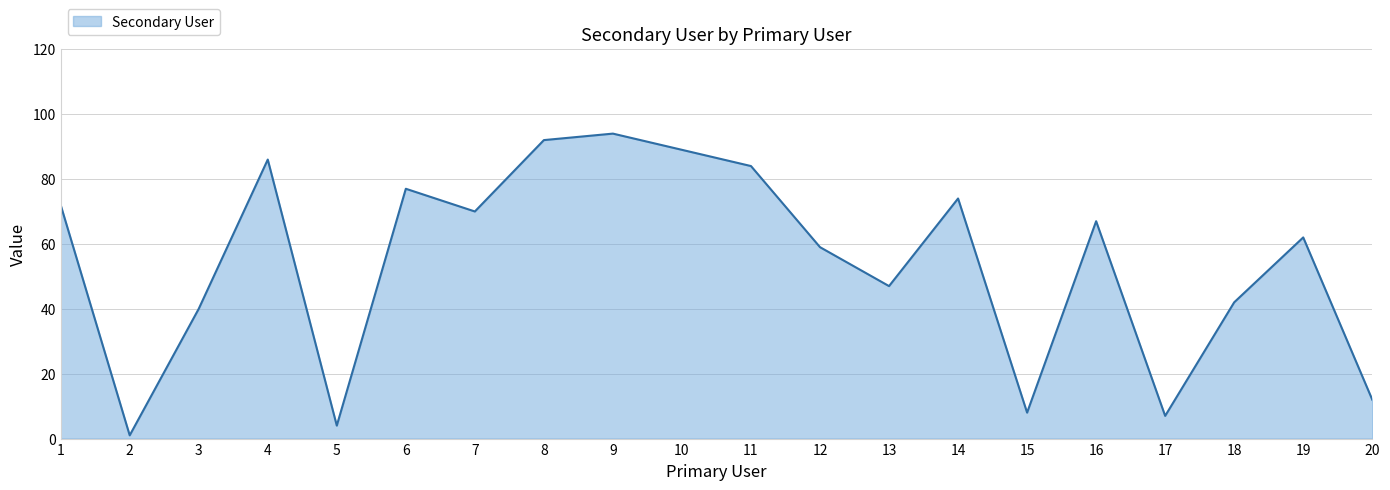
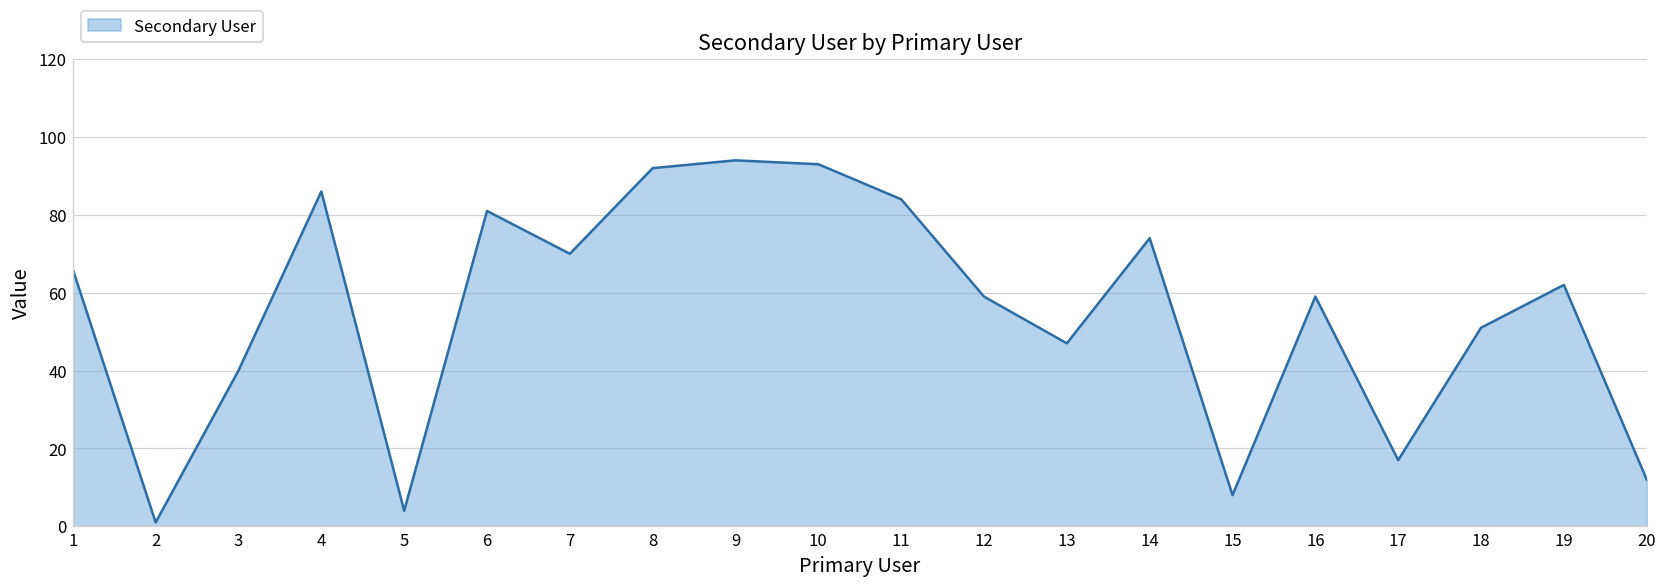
  {
-   "1": 72,
+   "1": 66,
    "2": 1,
    "3": 40,
    "4": 86,
    "5": 4,
-   "6": 77,
+   "6": 81,
    "7": 70,
    "8": 92,
    "9": 94,
-   "10": 89,
+   "10": 93,
    "11": 84,
    "12": 59,
    "13": 47,
    "14": 74,
    "15": 8,
-   "16": 67,
-   "17": 7,
-   "18": 42,
+   "16": 59,
+   "17": 17,
+   "18": 51,
    "19": 62,
    "20": 12
  }
